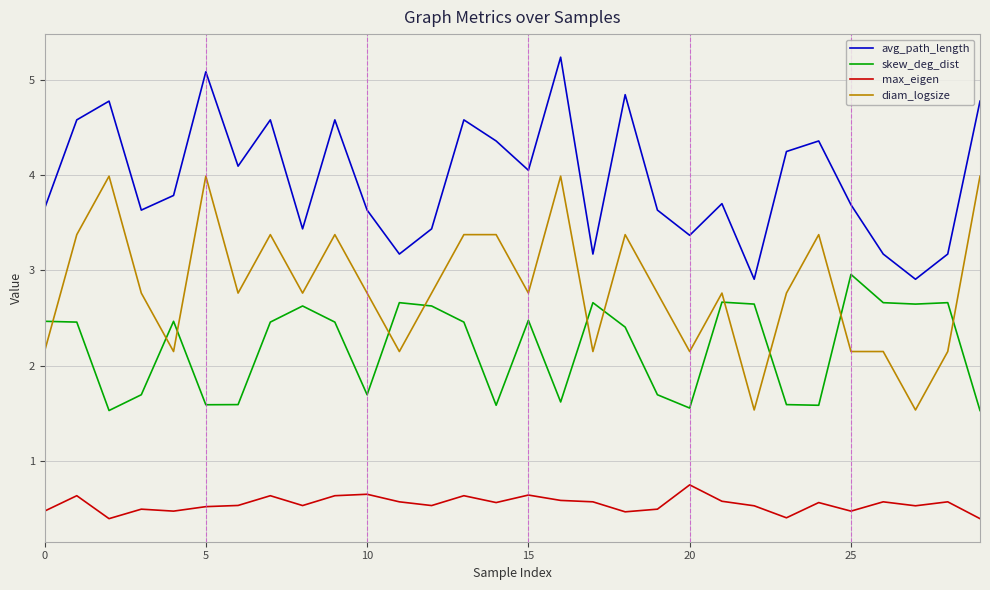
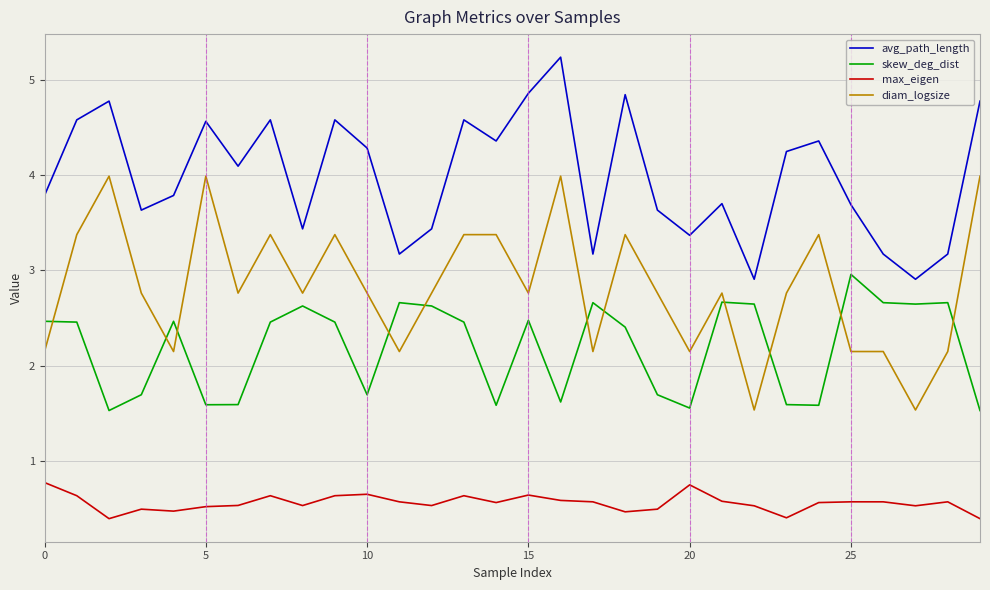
  {
    "avg_path_length": {
-     "0": 3.6,
-     "5": 5.1,
-     "10": 3.6,
-     "15": 4.1,
+     "0": 3.8,
+     "5": 4.6,
+     "10": 4.3,
+     "15": 4.9,
      "20": 3.4,
      "25": 3.7
    },
    "skew_deg_dist": {
      "0": 2.5,
      "5": 1.6,
      "10": 1.7,
      "15": 2.5,
      "20": 1.6,
      "25": 3.0
    },
    "max_eigen": {
-     "0": 0.5,
+     "0": 0.8,
      "5": 0.5,
      "10": 0.6,
      "15": 0.6,
      "20": 0.7,
-     "25": 0.5
+     "25": 0.6
    },
    "diam_logsize": {
      "0": 2.1,
      "5": 4.0,
      "10": 2.8,
      "15": 2.8,
      "20": 2.1,
      "25": 2.1
    }
  }
